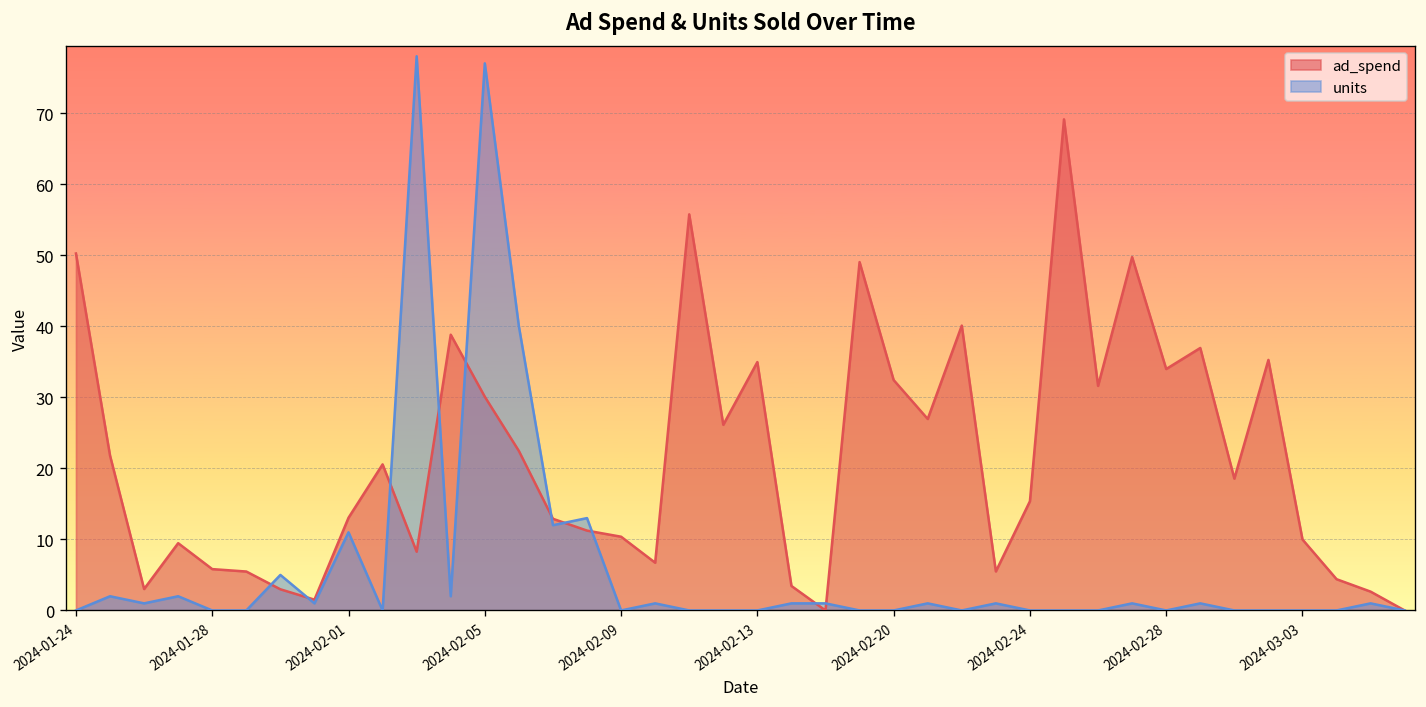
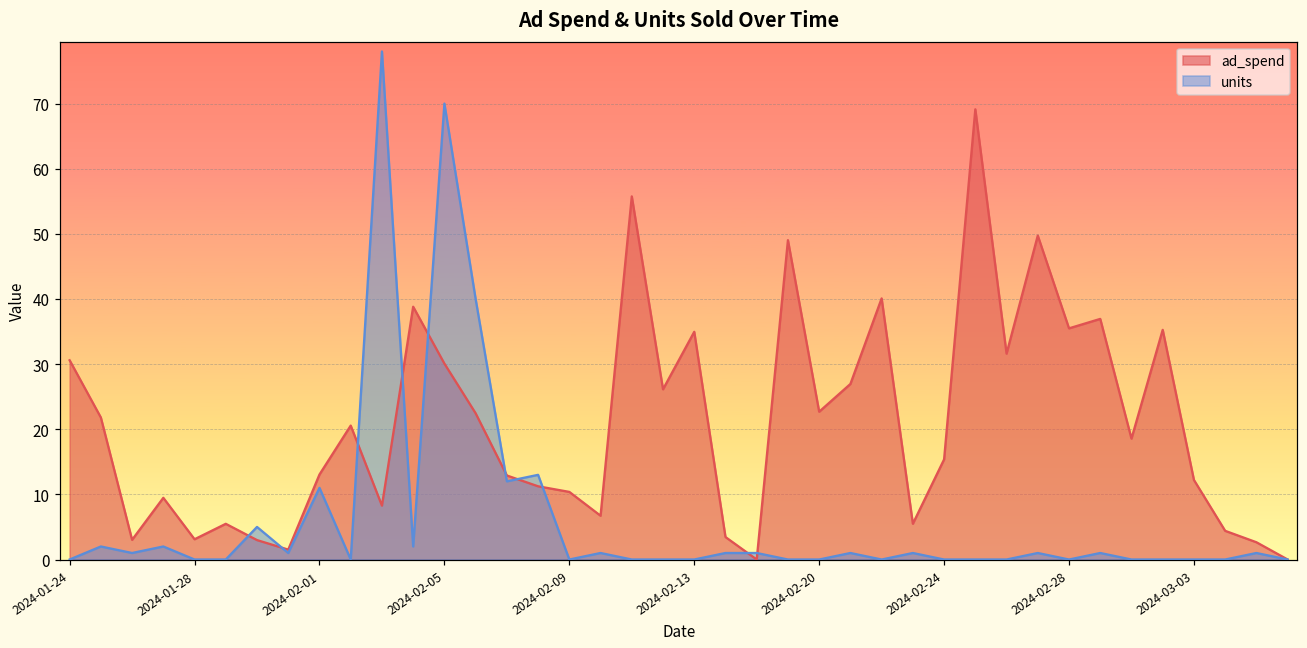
  {
    "ad_spend": {
-     "2024-01-24": 50,
-     "2024-01-28": 6,
+     "2024-01-24": 31,
+     "2024-01-28": 3,
      "2024-02-01": 13,
      "2024-02-05": 30,
      "2024-02-09": 10,
      "2024-02-13": 35,
-     "2024-02-20": 32,
+     "2024-02-20": 23,
      "2024-02-24": 15,
-     "2024-02-28": 34,
-     "2024-03-03": 10
+     "2024-02-28": 35,
+     "2024-03-03": 12
    },
    "units": {
      "2024-01-24": 0,
      "2024-01-28": 0,
      "2024-02-01": 11,
-     "2024-02-05": 77,
+     "2024-02-05": 70,
      "2024-02-09": 0,
      "2024-02-13": 0,
      "2024-02-20": 0,
      "2024-02-24": 0,
      "2024-02-28": 0,
      "2024-03-03": 0
    }
  }
